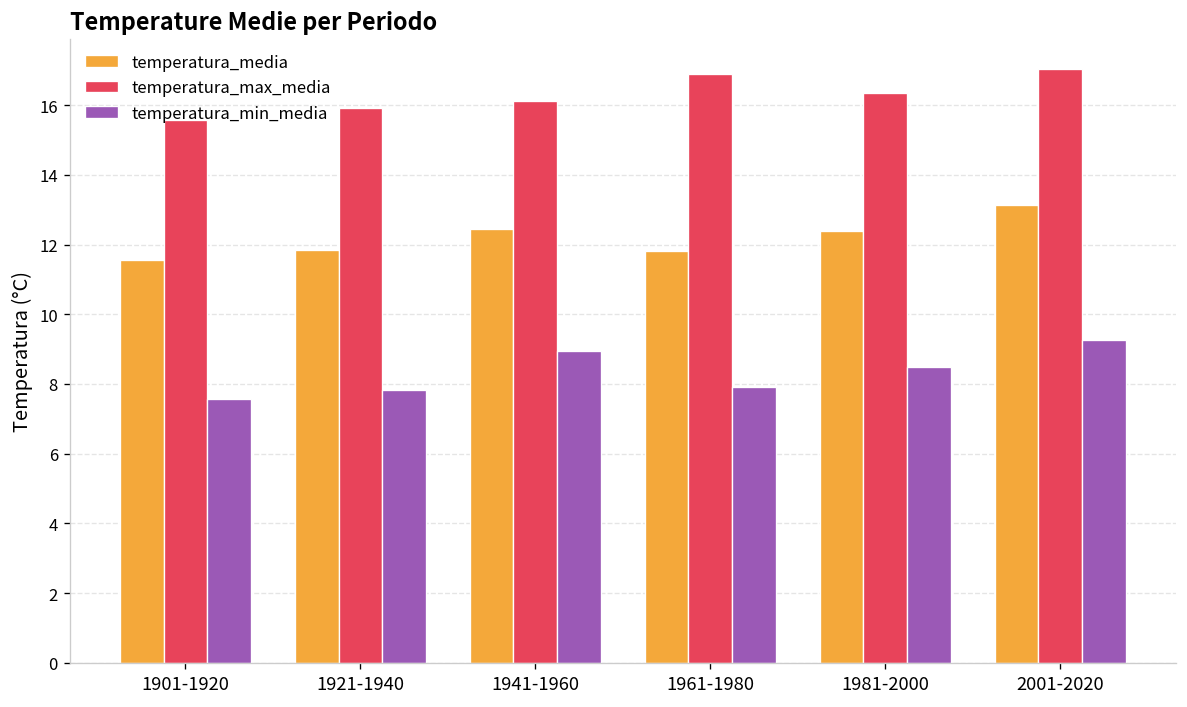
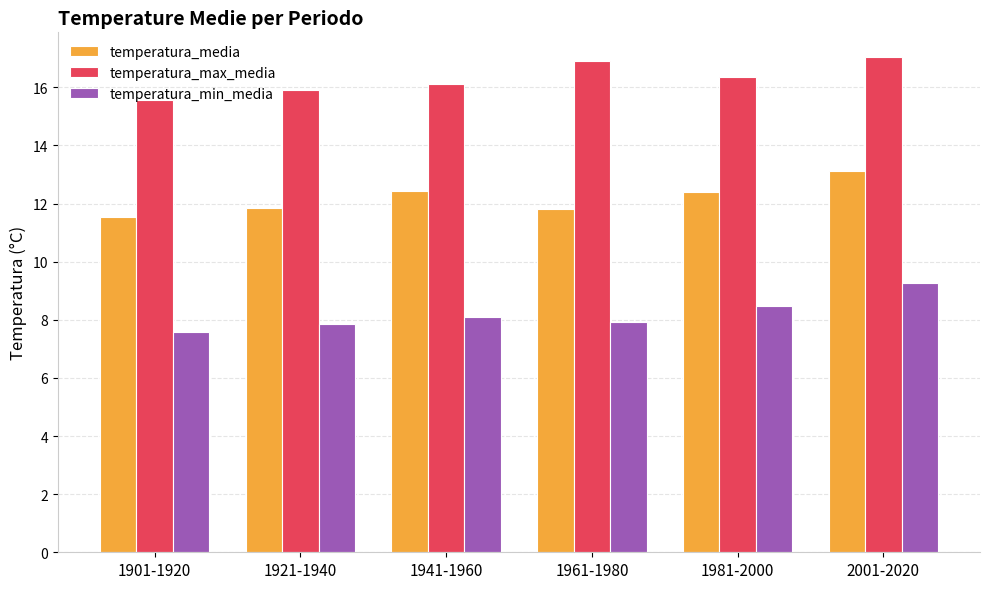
  {
    "temperatura_media": {
      "1901-1920": 11.5,
      "1921-1940": 11.9,
      "1941-1960": 12.4,
      "1961-1980": 11.8,
      "1981-2000": 12.4,
      "2001-2020": 13.1
    },
    "temperatura_max_media": {
      "1901-1920": 15.6,
      "1921-1940": 15.9,
      "1941-1960": 16.1,
      "1961-1980": 16.9,
      "1981-2000": 16.3,
      "2001-2020": 17.0
    },
    "temperatura_min_media": {
      "1901-1920": 7.6,
      "1921-1940": 7.8,
-     "1941-1960": 9.0,
+     "1941-1960": 8.1,
      "1961-1980": 7.9,
      "1981-2000": 8.5,
      "2001-2020": 9.3
    }
  }
